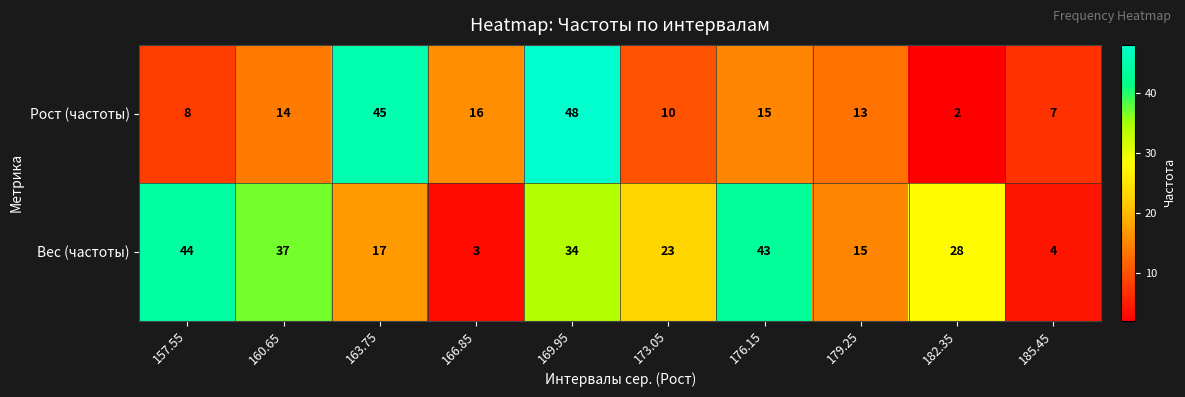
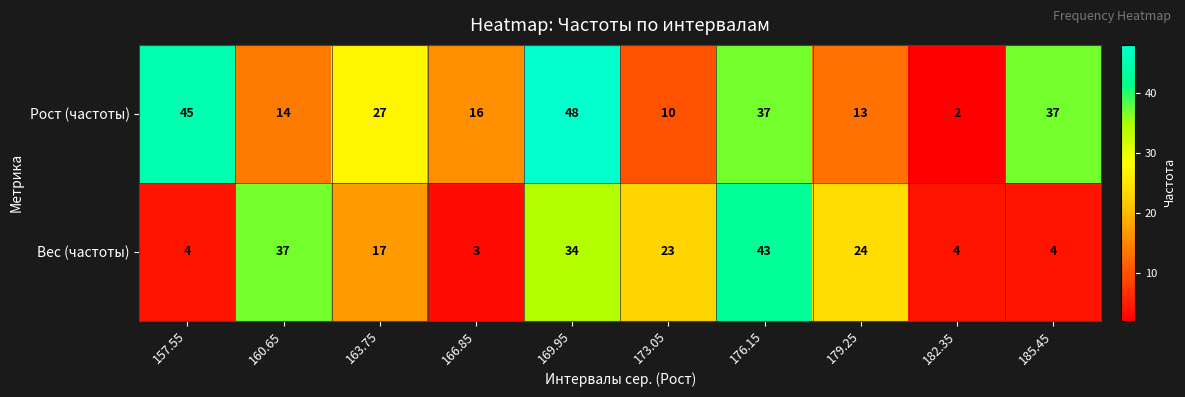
  {
    "Рост (частоты)": {
-     "157.55": 8,
+     "157.55": 45,
      "160.65": 14,
-     "163.75": 45,
+     "163.75": 27,
      "166.85": 16,
      "169.95": 48,
      "173.05": 10,
-     "176.15": 15,
+     "176.15": 37,
      "179.25": 13,
      "182.35": 2,
-     "185.45": 7
+     "185.45": 37
    },
    "Вес (частоты)": {
-     "157.55": 44,
+     "157.55": 4,
      "160.65": 37,
      "163.75": 17,
      "166.85": 3,
      "169.95": 34,
      "173.05": 23,
      "176.15": 43,
-     "179.25": 15,
-     "182.35": 28,
+     "179.25": 24,
+     "182.35": 4,
      "185.45": 4
    }
  }
